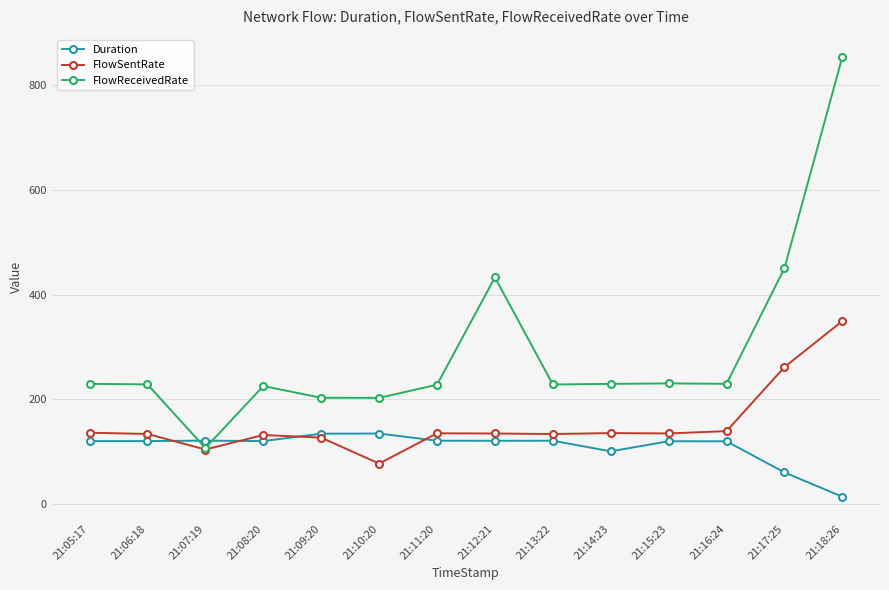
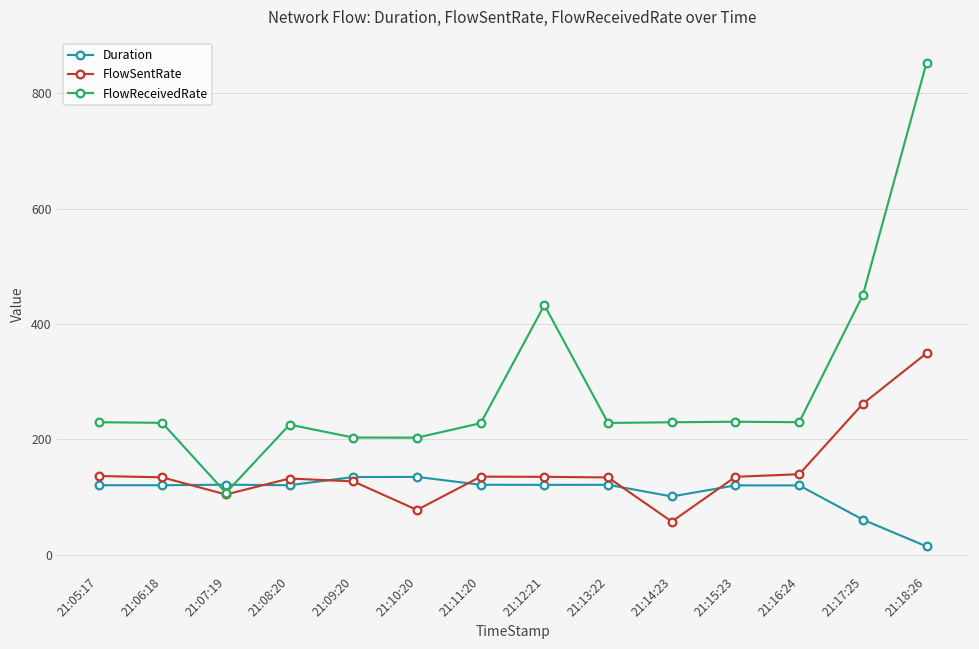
  {
    "Duration": {
      "21:05:17": 120,
      "21:06:18": 120,
      "21:07:19": 120,
      "21:08:20": 120,
      "21:09:20": 130,
      "21:10:20": 130,
      "21:11:20": 120,
      "21:12:21": 120,
      "21:13:22": 120,
      "21:14:23": 100,
      "21:15:23": 120,
      "21:16:24": 120,
      "21:17:25": 60,
      "21:18:26": 10
    },
    "FlowSentRate": {
      "21:05:17": 140,
      "21:06:18": 130,
      "21:08:20": 130,
      "21:09:20": 130,
      "21:10:20": 80,
      "21:11:20": 140,
      "21:12:21": 140,
      "21:13:22": 130,
-     "21:14:23": 140,
+     "21:14:23": 60,
      "21:15:23": 140,
      "21:16:24": 140,
      "21:17:25": 260,
      "21:18:26": 350
    },
    "FlowReceivedRate": {
      "21:05:17": 230,
      "21:06:18": 230,
      "21:08:20": 230,
      "21:09:20": 200,
      "21:10:20": 200,
      "21:11:20": 230,
      "21:12:21": 430,
      "21:13:22": 230,
      "21:14:23": 230,
      "21:15:23": 230,
      "21:16:24": 230,
      "21:17:25": 450,
      "21:18:26": 850
    }
  }
